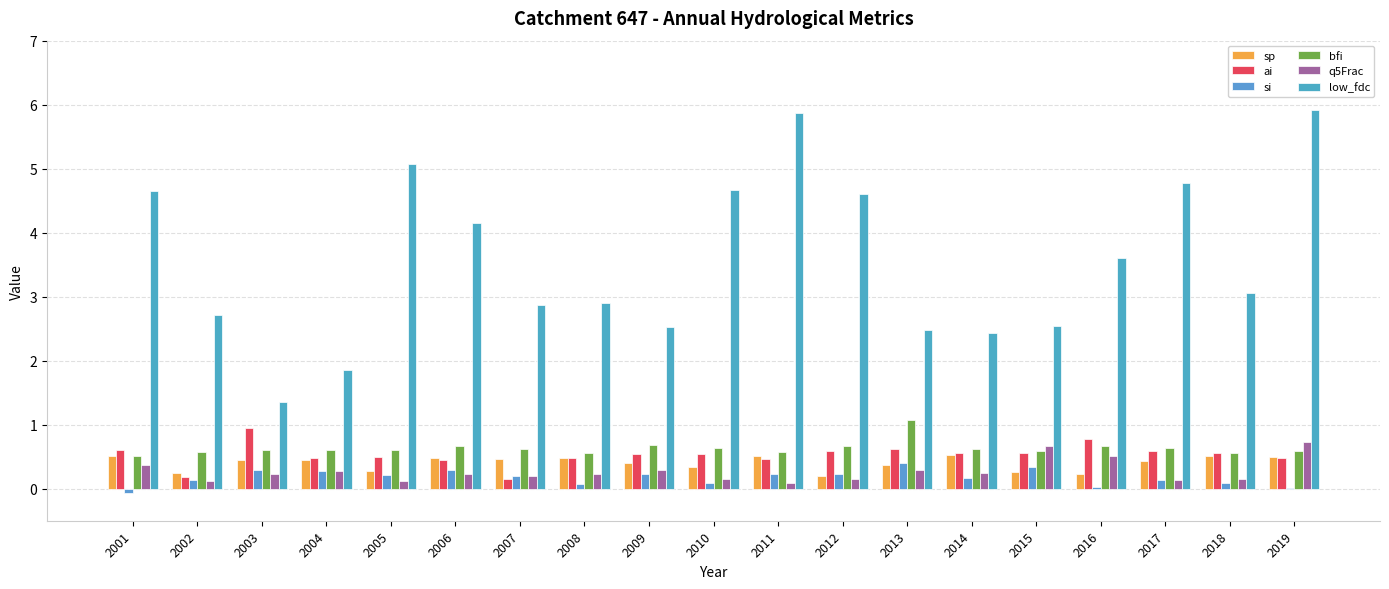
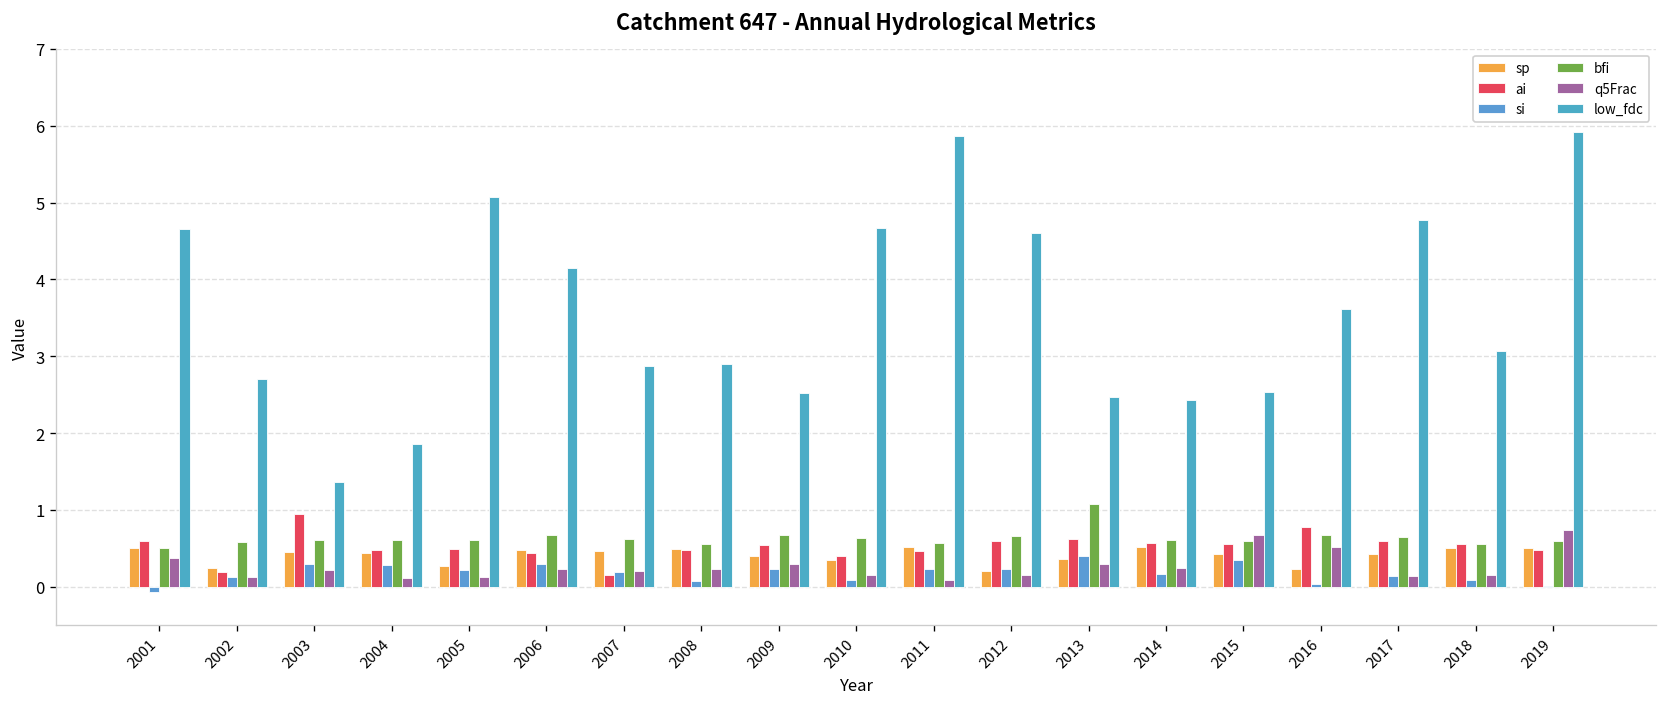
  {
    "sp": {
      "2001": 0.5,
      "2002": 0.2,
      "2003": 0.5,
      "2004": 0.4,
      "2005": 0.3,
      "2006": 0.5,
      "2007": 0.5,
      "2008": 0.5,
      "2009": 0.4,
      "2010": 0.3,
      "2011": 0.5,
      "2012": 0.2,
      "2013": 0.4,
      "2014": 0.5,
-     "2015": 0.3,
+     "2015": 0.4,
      "2016": 0.2,
      "2017": 0.4,
      "2018": 0.5,
      "2019": 0.5
    },
    "ai": {
      "2001": 0.6,
      "2002": 0.2,
      "2003": 0.9,
      "2004": 0.5,
      "2005": 0.5,
      "2006": 0.4,
      "2007": 0.2,
      "2008": 0.5,
      "2009": 0.5,
-     "2010": 0.5,
+     "2010": 0.4,
      "2011": 0.5,
      "2012": 0.6,
      "2013": 0.6,
      "2014": 0.6,
      "2015": 0.6,
      "2016": 0.8,
      "2017": 0.6,
      "2018": 0.6,
      "2019": 0.5
    },
    "bfi": {
      "2001": 0.5,
      "2002": 0.6,
      "2003": 0.6,
      "2004": 0.6,
      "2005": 0.6,
      "2006": 0.7,
      "2007": 0.6,
      "2008": 0.6,
      "2009": 0.7,
      "2010": 0.6,
      "2011": 0.6,
      "2012": 0.7,
      "2013": 1.1,
      "2014": 0.6,
      "2015": 0.6,
      "2016": 0.7,
      "2017": 0.6,
      "2018": 0.6,
      "2019": 0.6
    },
    "q5Frac": {
      "2001": 0.4,
      "2002": 0.1,
      "2003": 0.2,
-     "2004": 0.3,
+     "2004": 0.1,
      "2005": 0.1,
      "2006": 0.2,
      "2007": 0.2,
      "2008": 0.2,
      "2009": 0.3,
      "2010": 0.2,
      "2011": 0.1,
      "2012": 0.2,
      "2013": 0.3,
      "2014": 0.2,
      "2015": 0.7,
      "2016": 0.5,
      "2017": 0.1,
      "2018": 0.1,
      "2019": 0.7
    }
  }
